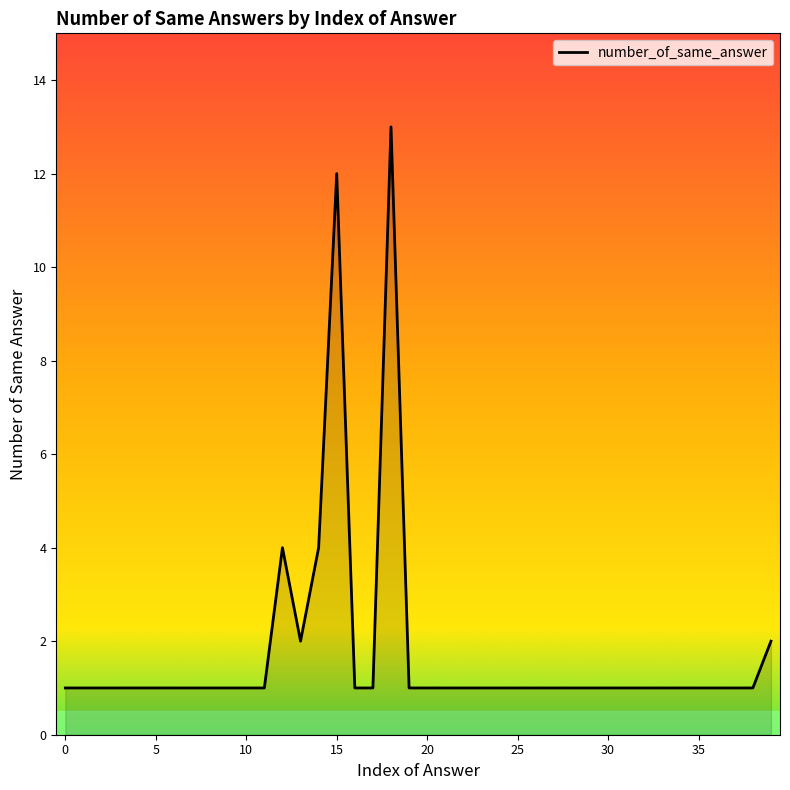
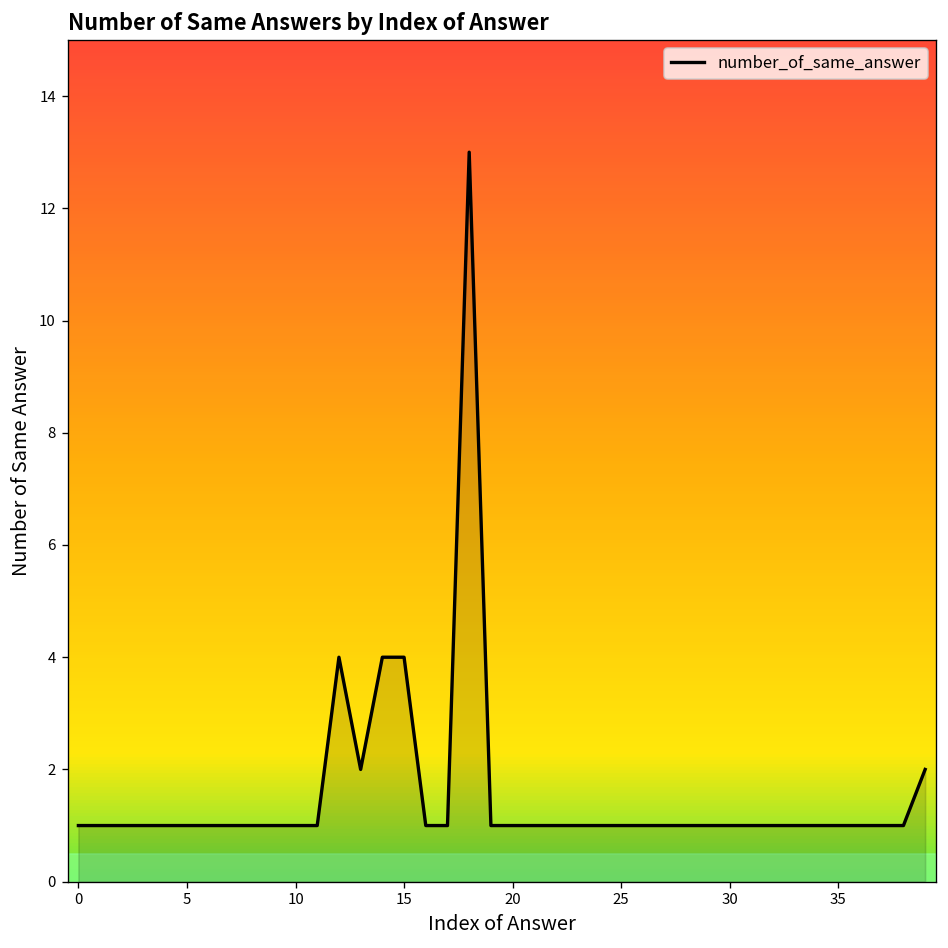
  {
    "0": 1,
    "5": 1,
    "10": 1,
-   "15": 12,
+   "15": 4,
    "20": 1,
    "25": 1,
    "30": 1,
    "35": 1
  }
